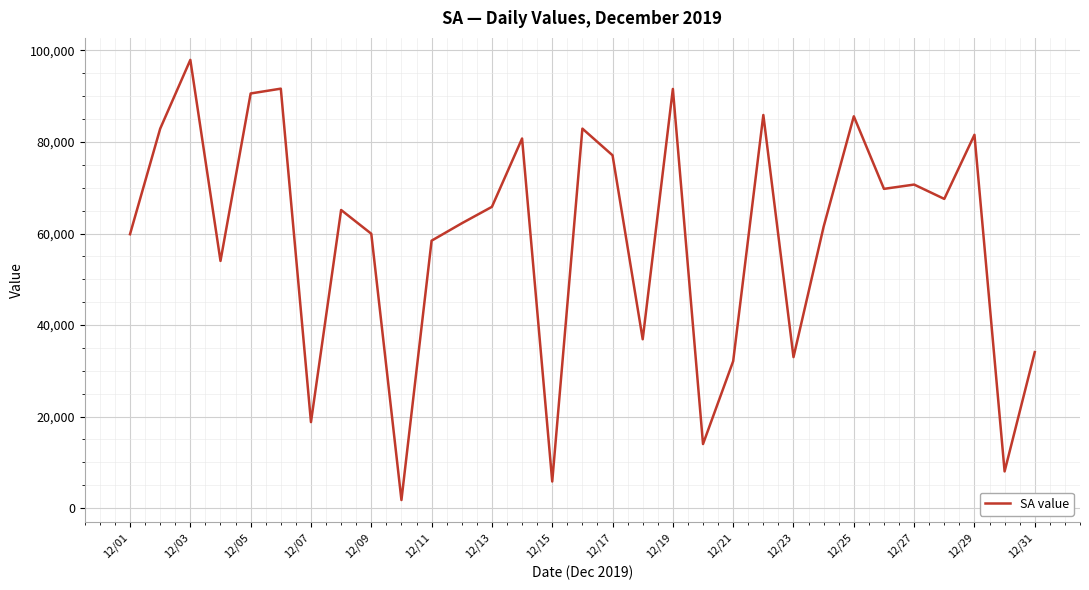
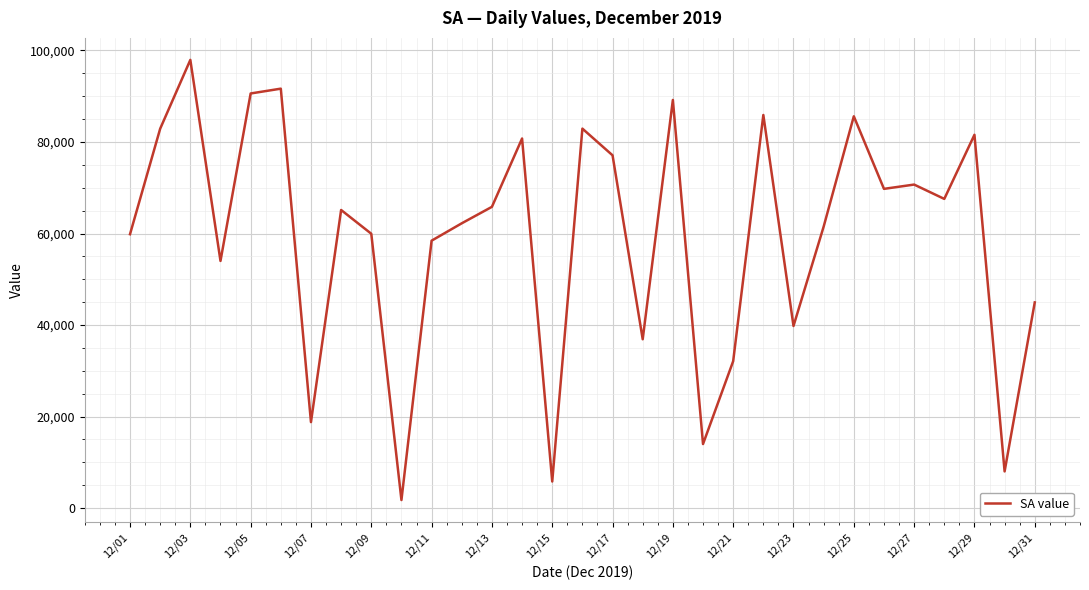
  {
    "12/01": "60,000",
    "12/03": "98,000",
    "12/05": "91,000",
    "12/07": "19,000",
    "12/09": "60,000",
    "12/11": "58,000",
    "12/13": "66,000",
    "12/15": "6,000",
    "12/17": "77,000",
-   "12/19": "92,000",
+   "12/19": "89,000",
    "12/21": "32,000",
-   "12/23": "33,000",
+   "12/23": "40,000",
    "12/25": "86,000",
    "12/27": "71,000",
    "12/29": "82,000",
-   "12/31": "34,000"
+   "12/31": "45,000"
  }
